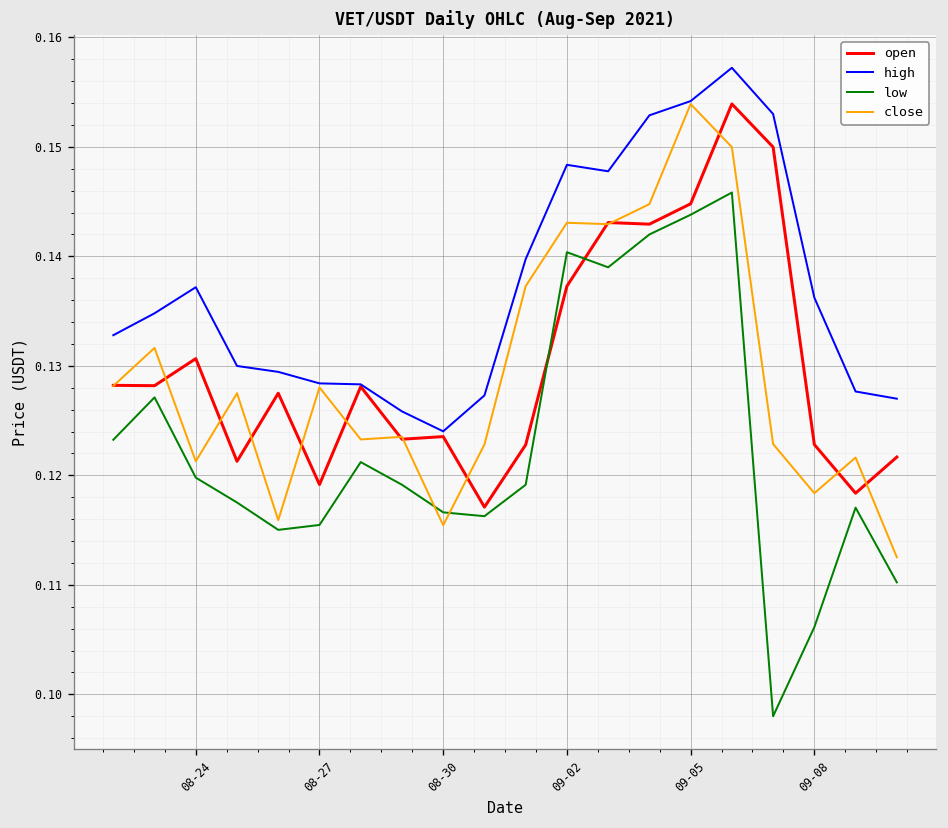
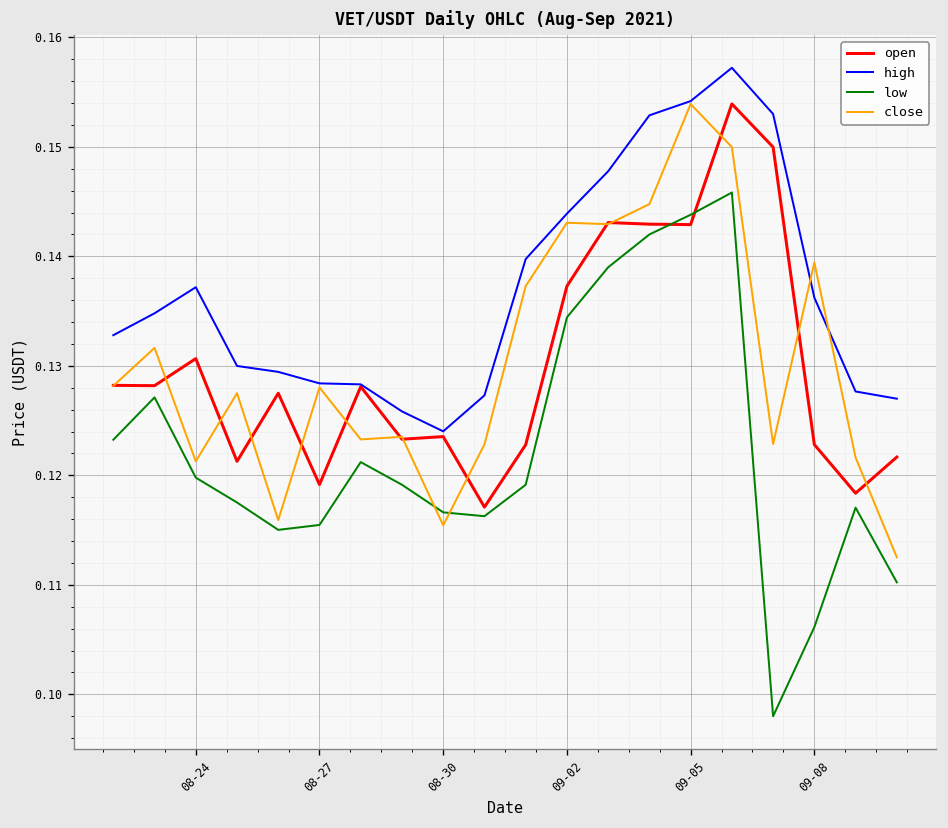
  {
    "open": {
      "08-24": 0.131,
      "08-27": 0.119,
      "08-30": 0.124,
      "09-02": 0.137,
-     "09-05": 0.145,
+     "09-05": 0.143,
      "09-08": 0.123
    },
    "high": {
      "08-24": 0.137,
      "08-27": 0.128,
      "08-30": 0.124,
-     "09-02": 0.148,
+     "09-02": 0.144,
      "09-08": 0.136
    },
    "low": {
      "08-24": 0.120,
      "08-27": 0.115,
      "08-30": 0.117,
-     "09-02": 0.140,
+     "09-02": 0.134,
      "09-05": 0.144,
      "09-08": 0.106
    },
    "close": {
      "08-24": 0.121,
      "08-27": 0.128,
      "08-30": 0.115,
      "09-02": 0.143,
-     "09-08": 0.118
+     "09-08": 0.139
    }
  }
